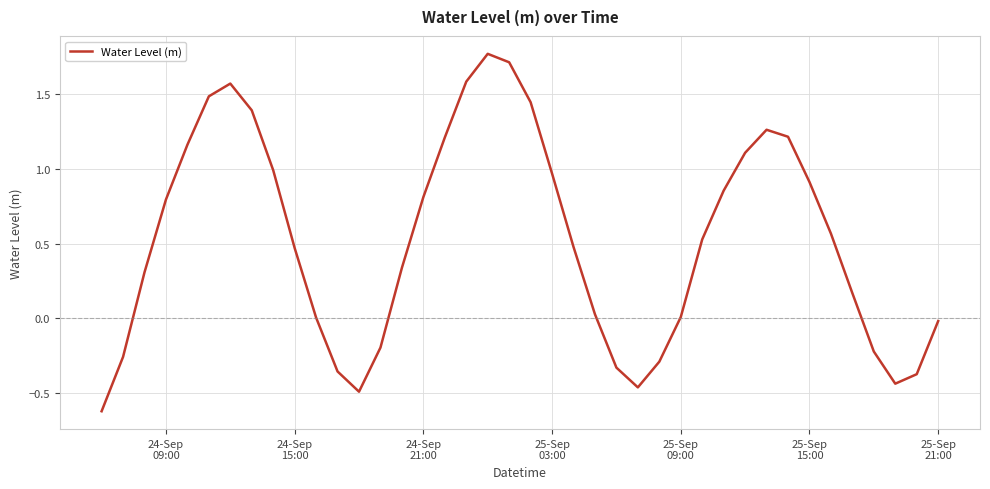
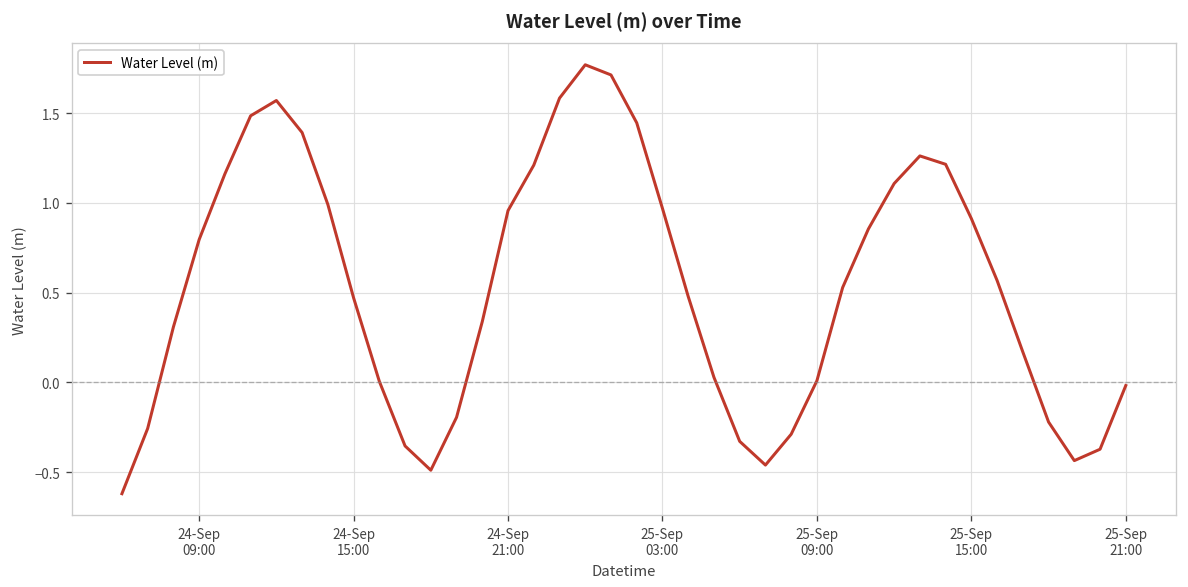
  {
    "24-Sep 09:00": 0.80,
    "24-Sep 15:00": 0.47,
-   "24-Sep 21:00": 0.81,
+   "24-Sep 21:00": 0.96,
    "25-Sep 03:00": 0.97,
    "25-Sep 09:00": 0.01,
    "25-Sep 15:00": 0.91,
    "25-Sep 21:00": -0.02
  }
